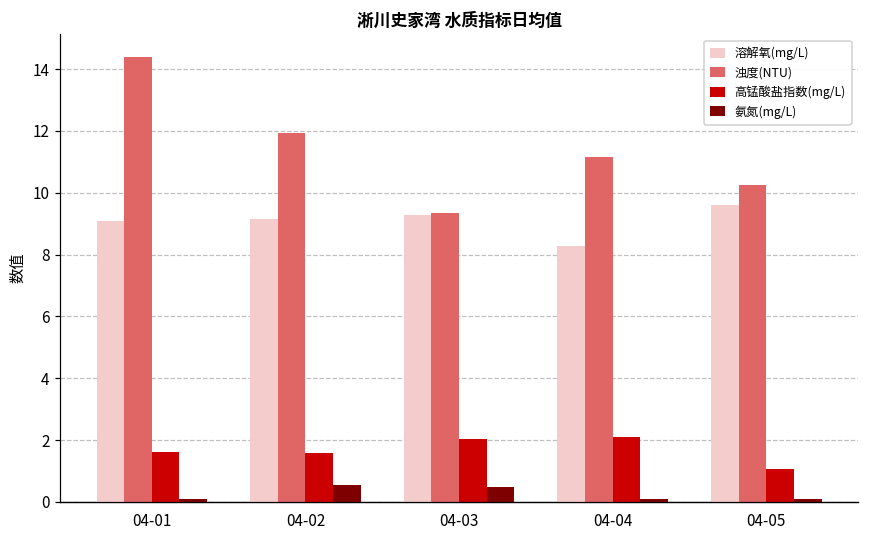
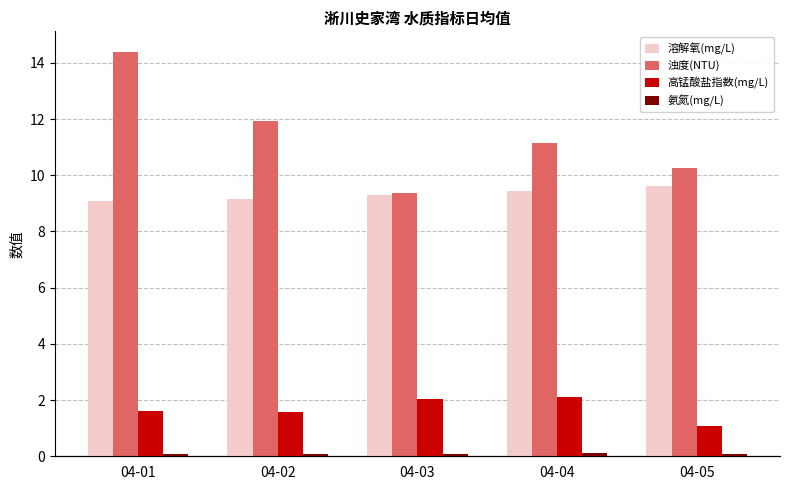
  {
    "溶解氧(mg/L)": {
      "04-01": 9.1,
      "04-02": 9.2,
      "04-03": 9.3,
-     "04-04": 8.3,
+     "04-04": 9.4,
      "04-05": 9.6
    },
    "浊度(NTU)": {
      "04-01": 14.4,
      "04-02": 11.9,
      "04-03": 9.4,
      "04-04": 11.2,
      "04-05": 10.3
    },
    "高锰酸盐指数(mg/L)": {
      "04-01": 1.6,
      "04-02": 1.6,
      "04-03": 2.0,
      "04-04": 2.1,
      "04-05": 1.1
    },
    "氨氮(mg/L)": {
      "04-01": 0.1,
-     "04-02": 0.5,
-     "04-03": 0.5,
+     "04-02": 0.1,
+     "04-03": 0.1,
      "04-04": 0.1,
      "04-05": 0.1
    }
  }
